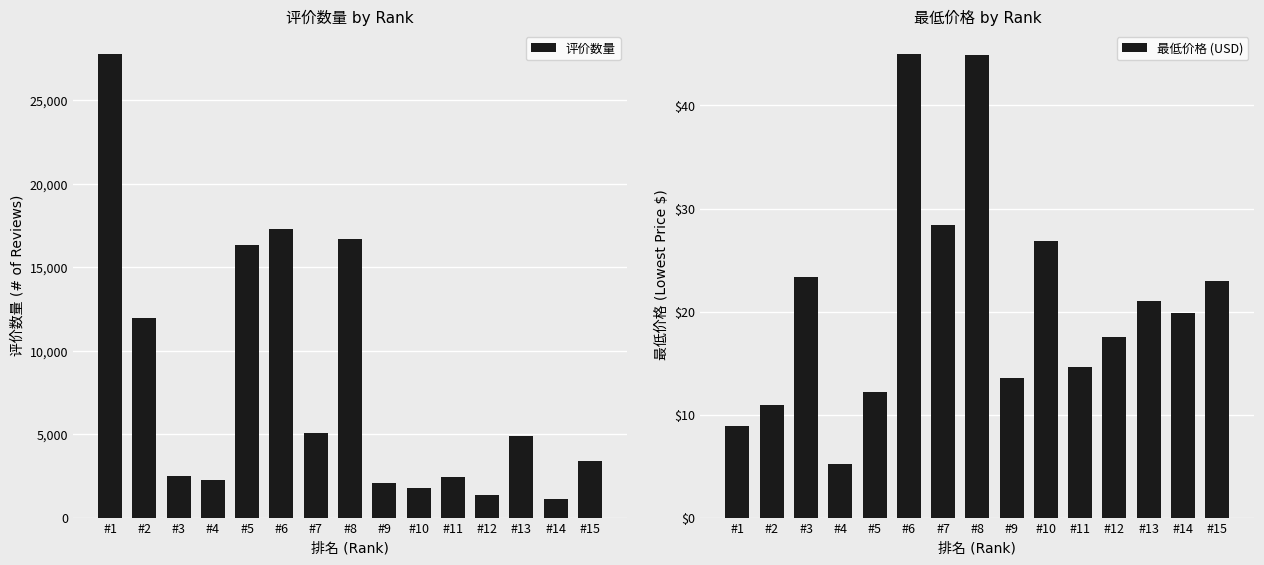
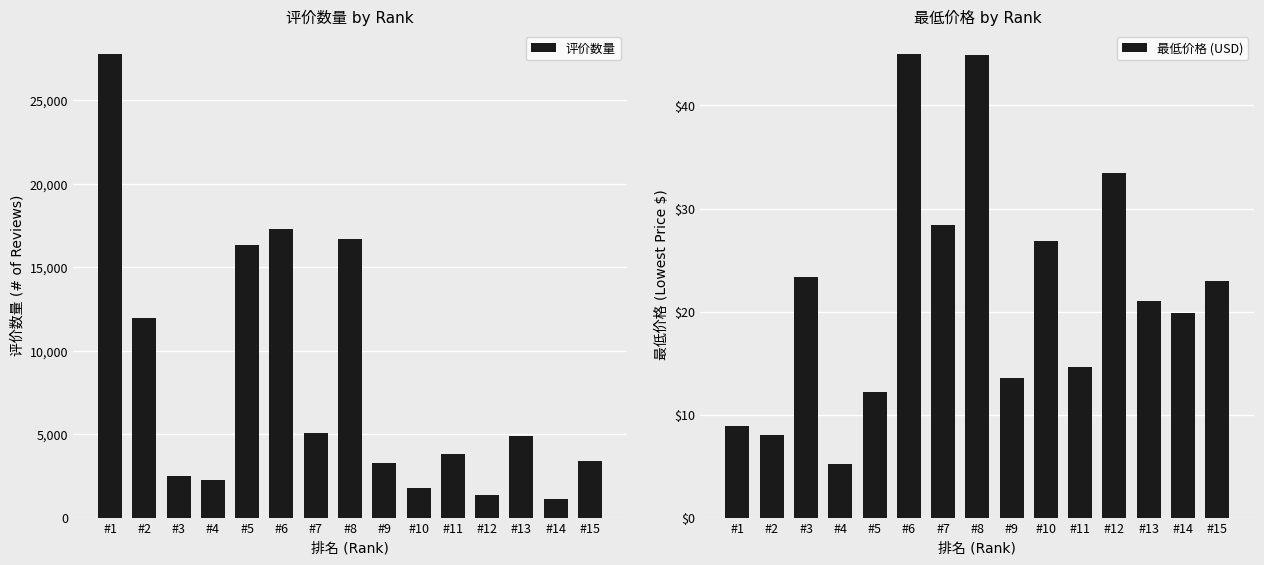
  {
    "评价数量 by Rank": {
      "#1": "27,800",
      "#2": "12,000",
      "#3": "2,500",
      "#4": "2,300",
      "#5": "16,400",
      "#6": "17,300",
      "#7": "5,000",
      "#8": "16,700",
-     "#9": "2,100",
+     "#9": "3,300",
      "#10": "1,800",
-     "#11": "2,400",
+     "#11": "3,800",
      "#12": "1,300",
      "#13": "4,900",
      "#14": "1,100",
      "#15": "3,400"
    },
    "最低价格 by Rank": {
      "#1": "$8.9",
-     "#2": "$10.9",
+     "#2": "$8.0",
      "#3": "$23.4",
      "#4": "$5.2",
      "#5": "$12.2",
      "#6": "$45.0",
      "#7": "$28.4",
      "#8": "$44.9",
      "#9": "$13.6",
      "#10": "$26.8",
      "#11": "$14.6",
-     "#12": "$17.6",
+     "#12": "$33.4",
      "#13": "$21.0",
      "#14": "$19.9",
      "#15": "$23.0"
    }
  }
